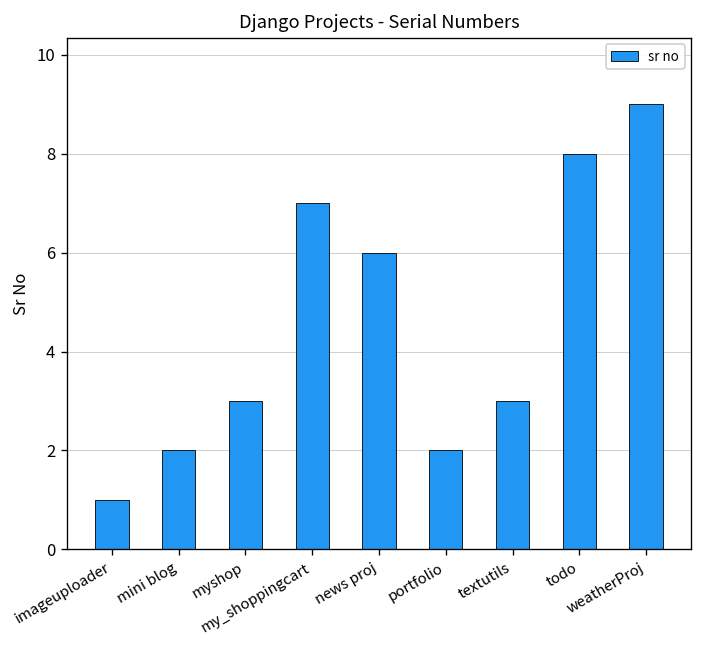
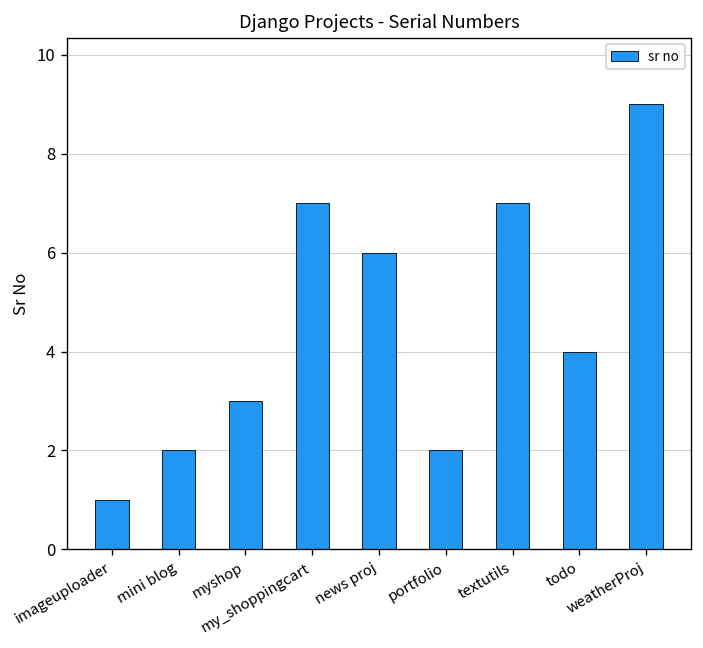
  {
    "imageuploader": 1,
    "mini blog": 2,
    "myshop": 3,
    "my_shoppingcart": 7,
    "news proj": 6,
    "portfolio": 2,
-   "textutils": 3,
-   "todo": 8,
+   "textutils": 7,
+   "todo": 4,
    "weatherProj": 9
  }
